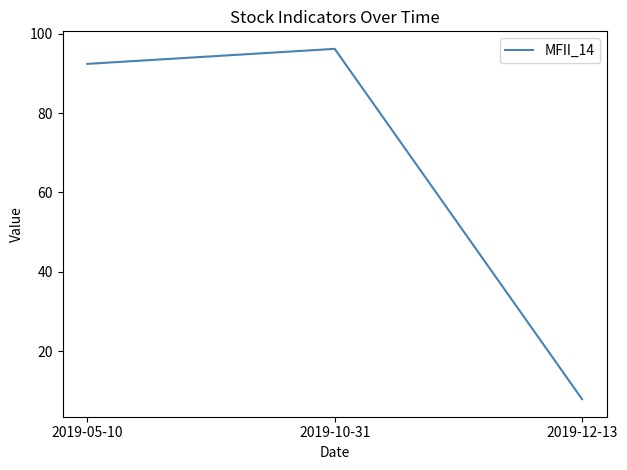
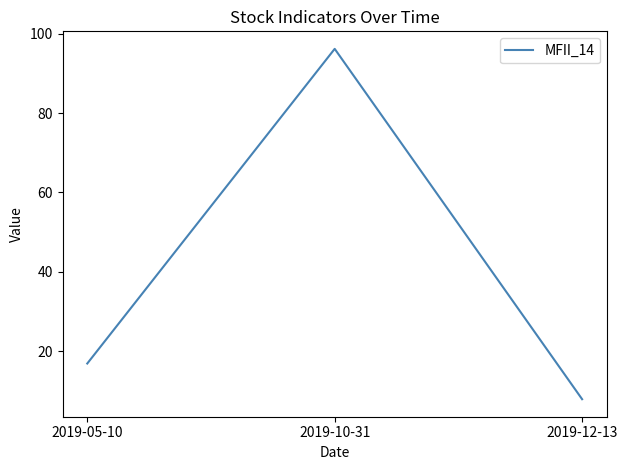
  {
-   "2019-05-10": 92,
+   "2019-05-10": 17,
    "2019-10-31": 96,
    "2019-12-13": 8
  }
